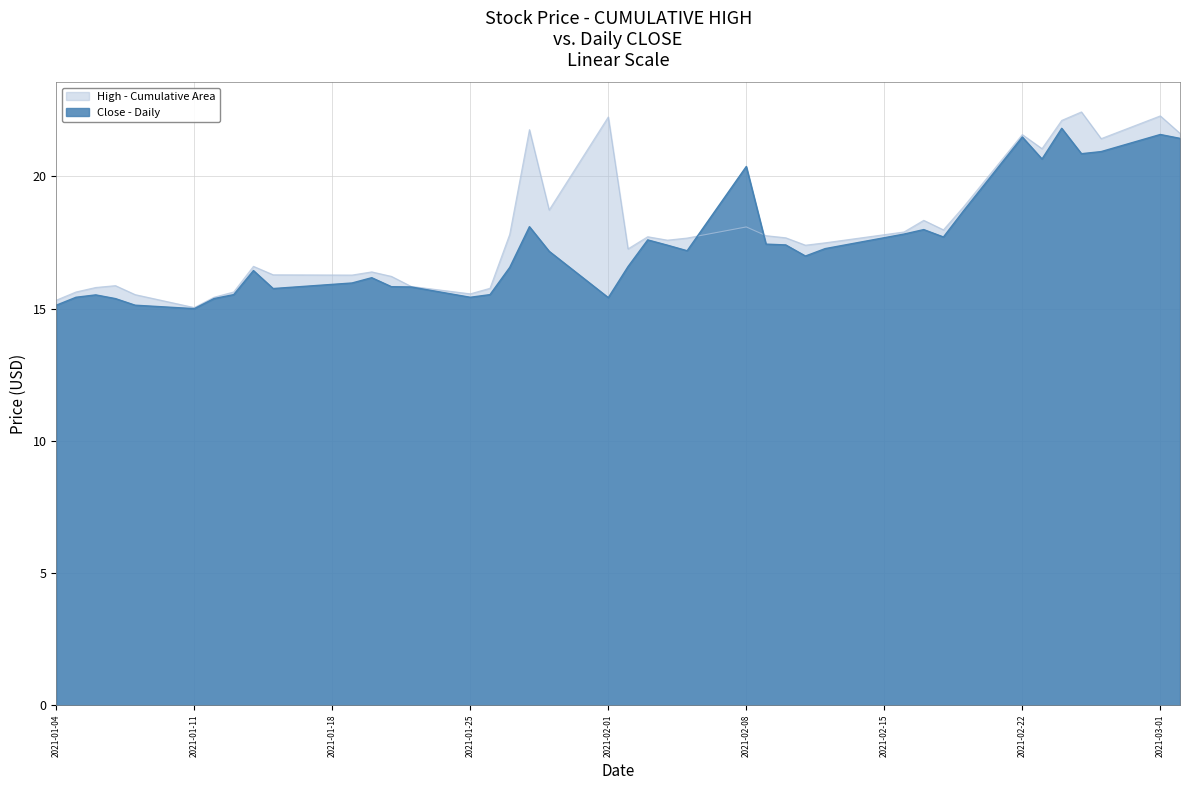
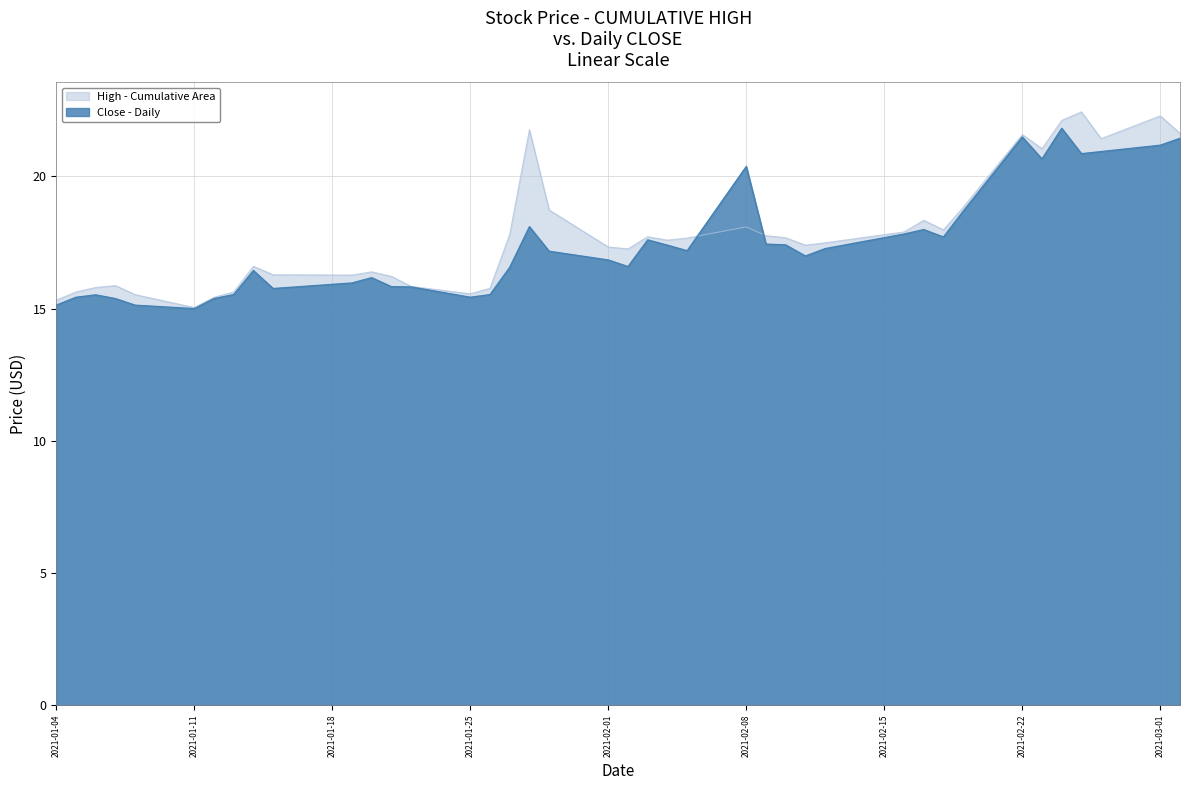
  {
    "High - Cumulative Area": {
      "2021-01-04": 15.3,
      "2021-01-25": 15.6,
-     "2021-02-01": 22.2,
+     "2021-02-01": 17.3,
      "2021-02-08": 18.1,
      "2021-03-01": 22.3
    },
    "Close - Daily": {
      "2021-01-04": 15.1,
      "2021-01-25": 15.4,
-     "2021-02-01": 15.4,
+     "2021-02-01": 16.8,
      "2021-02-08": 20.4,
-     "2021-03-01": 21.6
+     "2021-03-01": 21.2
    }
  }
